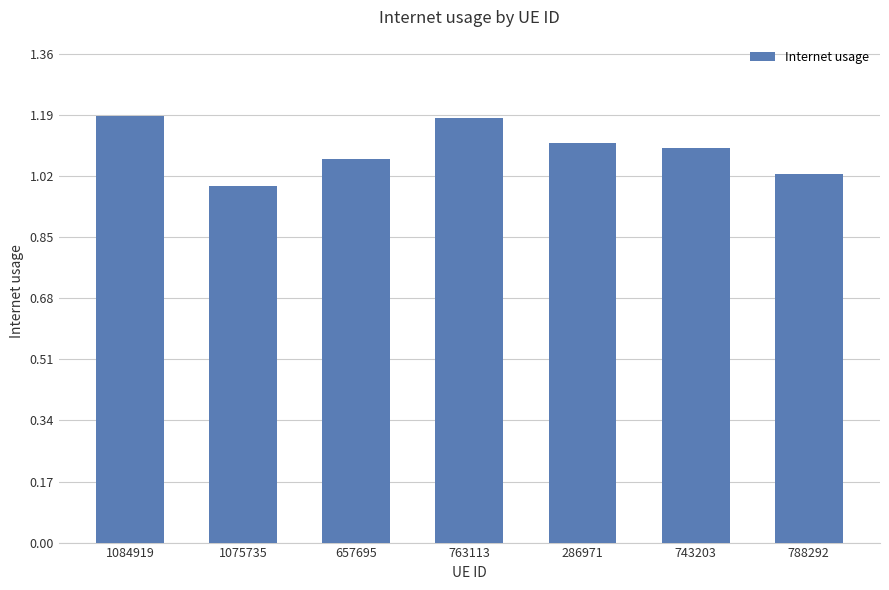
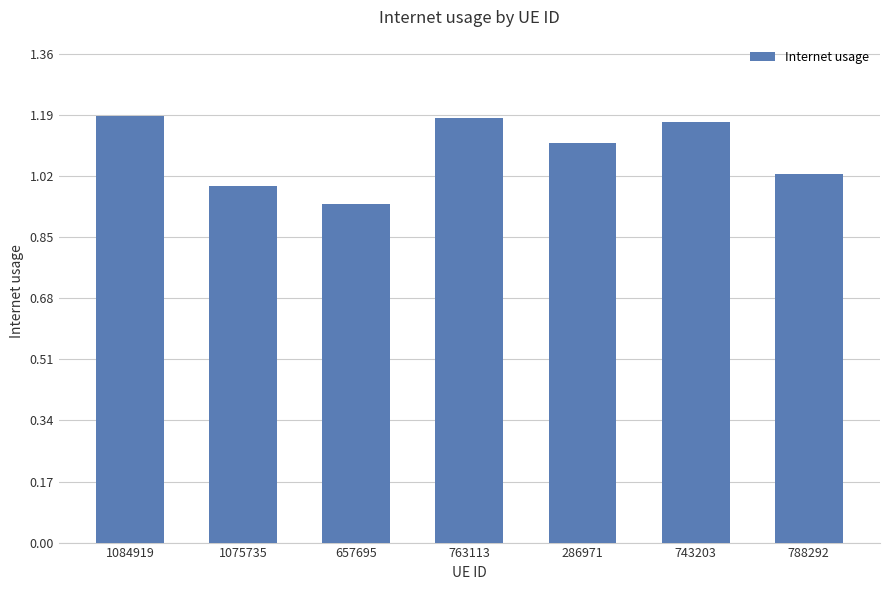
  {
    "1084919": 1.19,
    "1075735": 0.99,
-   "657695": 1.07,
+   "657695": 0.94,
    "763113": 1.18,
    "286971": 1.11,
-   "743203": 1.10,
+   "743203": 1.17,
    "788292": 1.03
  }
